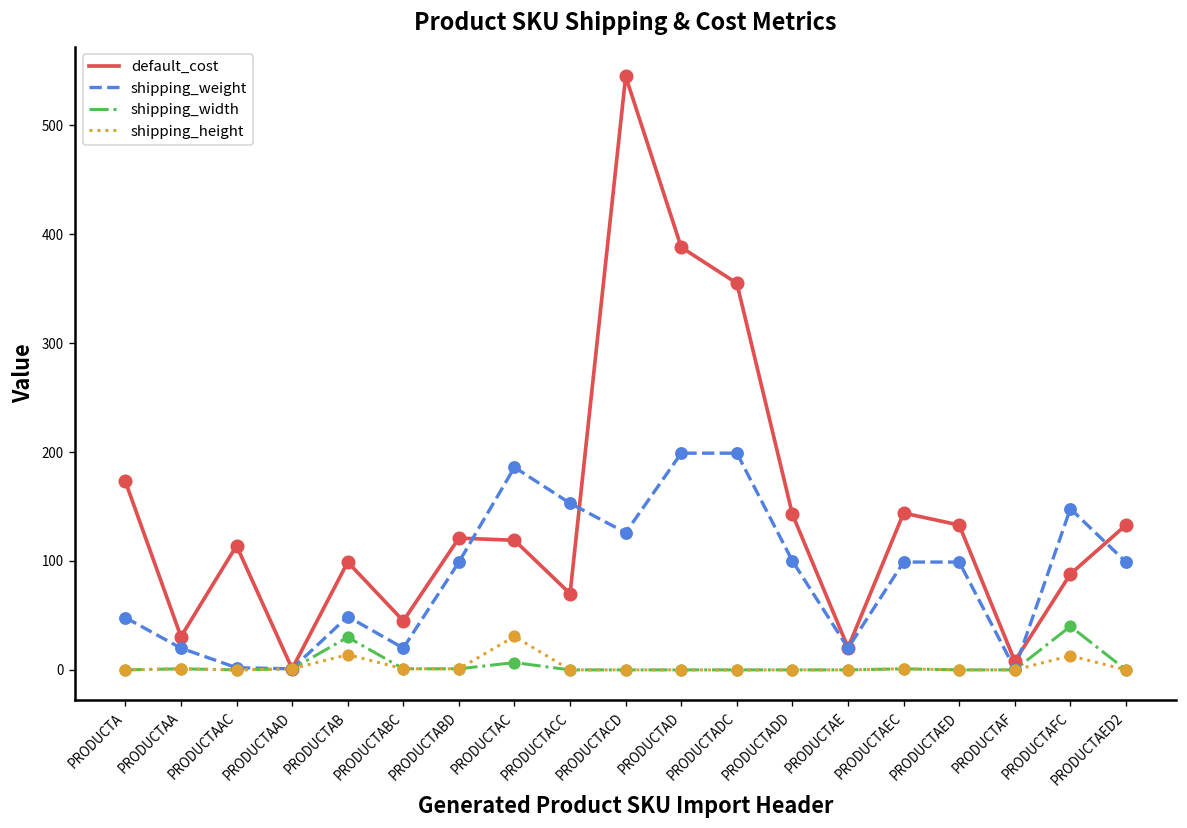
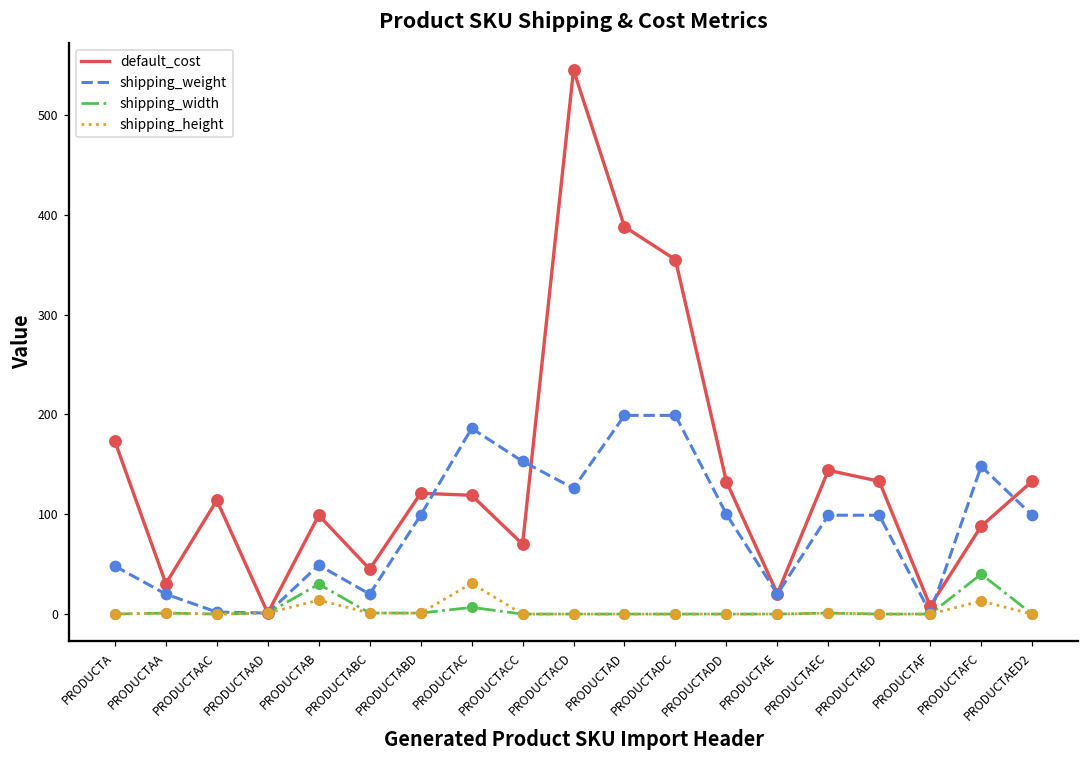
  {
    "default_cost": {
      "PRODUCTA": 170,
      "PRODUCTAA": 30,
      "PRODUCTAAC": 110,
      "PRODUCTAB": 100,
      "PRODUCTABC": 50,
      "PRODUCTABD": 120,
      "PRODUCTAC": 120,
      "PRODUCTACC": 70,
      "PRODUCTACD": 550,
      "PRODUCTAD": 390,
      "PRODUCTADC": 360,
-     "PRODUCTADD": 140,
+     "PRODUCTADD": 130,
      "PRODUCTAEC": 140,
      "PRODUCTAED": 130,
      "PRODUCTAF": 10,
      "PRODUCTAFC": 90,
      "PRODUCTAED2": 130
    },
    "shipping_weight": {
      "PRODUCTA": 50,
      "PRODUCTAA": 20,
      "PRODUCTAB": 50,
      "PRODUCTABC": 20,
      "PRODUCTABD": 100,
      "PRODUCTAC": 190,
      "PRODUCTACC": 150,
      "PRODUCTACD": 130,
      "PRODUCTAD": 200,
      "PRODUCTADC": 200,
      "PRODUCTADD": 100,
      "PRODUCTAEC": 100,
      "PRODUCTAED": 100,
      "PRODUCTAFC": 150,
      "PRODUCTAED2": 100
    },
    "shipping_width": {
      "PRODUCTAB": 30,
      "PRODUCTAC": 10,
      "PRODUCTAFC": 40
    },
    "shipping_height": {
      "PRODUCTAB": 10,
      "PRODUCTAC": 30,
      "PRODUCTAFC": 10
    }
  }
